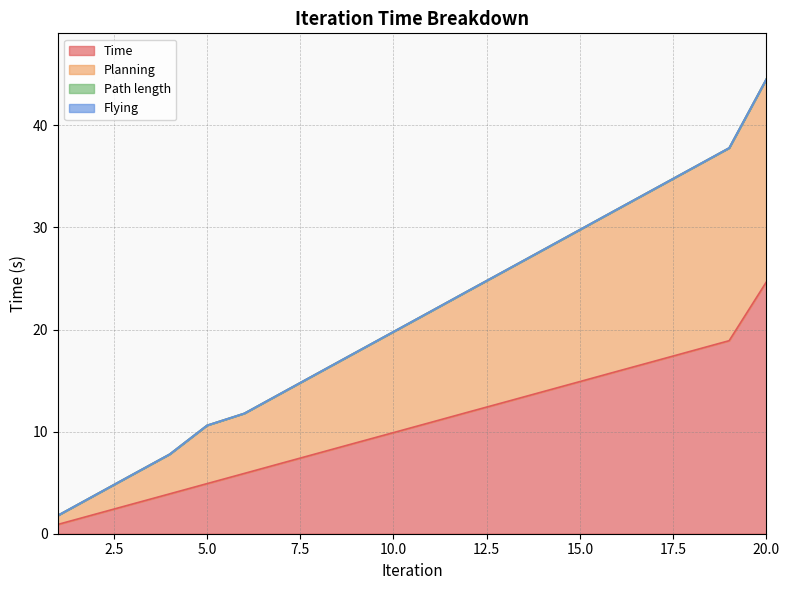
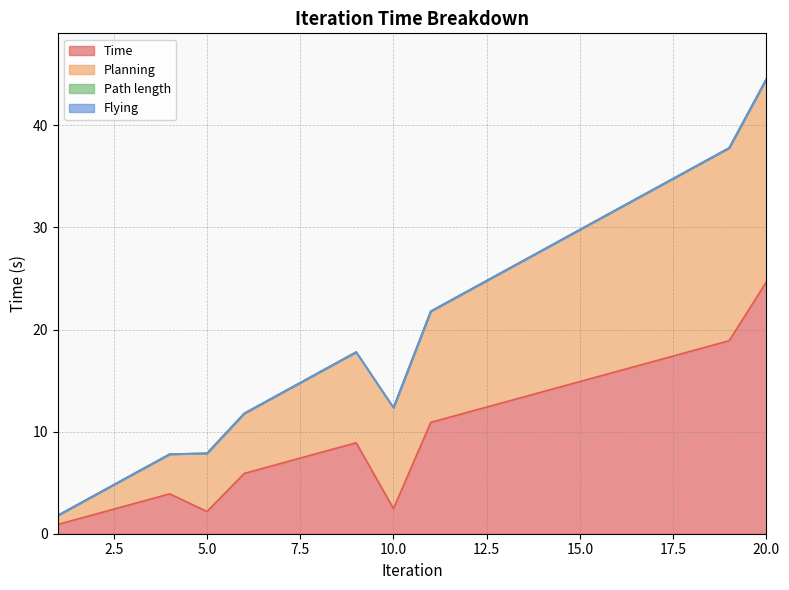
  {
    "Time": {
-     "5.0": 4.9,
-     "10.0": 9.9,
+     "5.0": 2.2,
+     "10.0": 2.5,
      "15.0": 14.9,
      "20.0": 24.7
    }
  }
